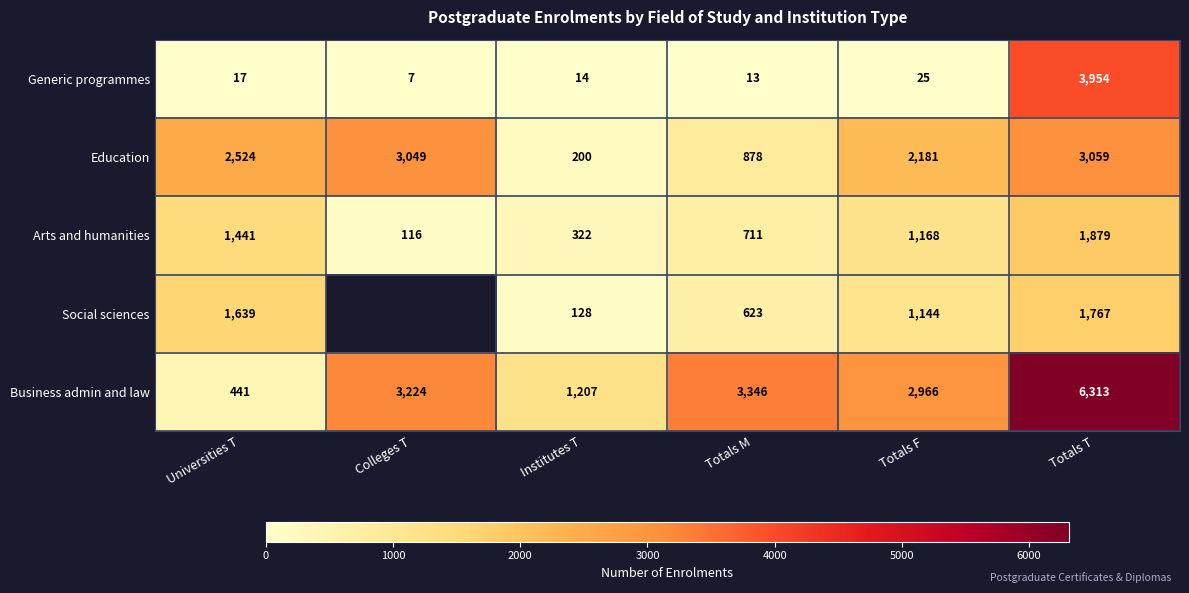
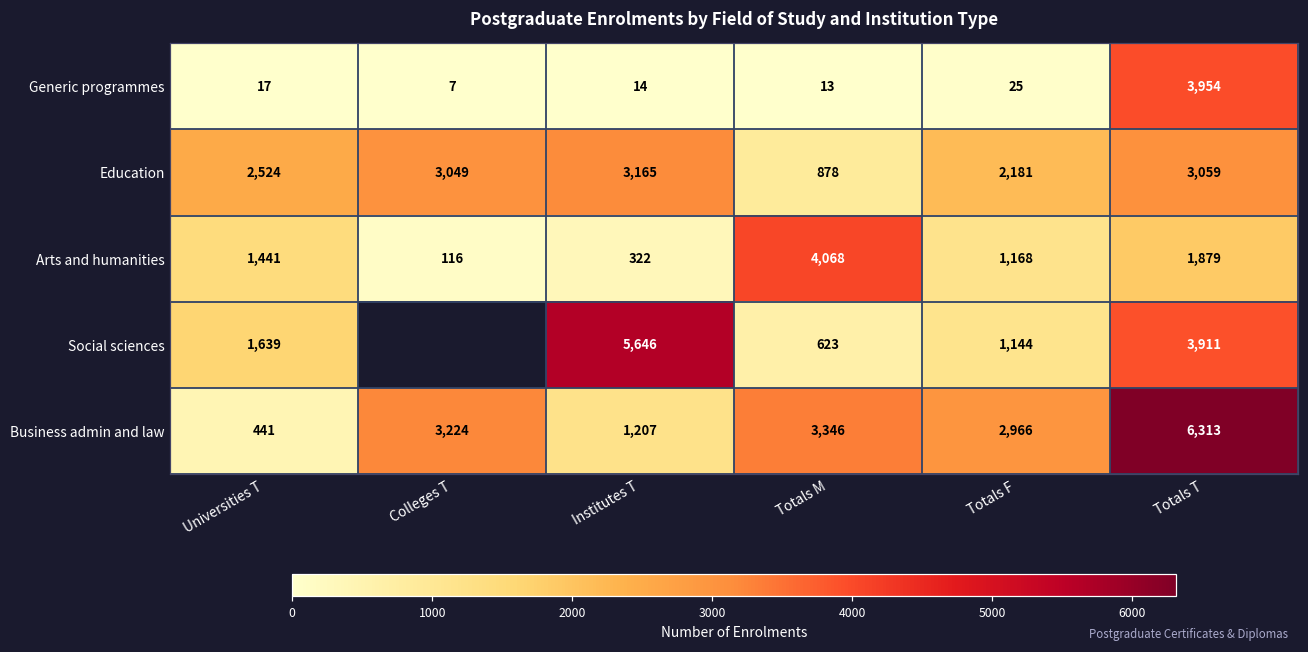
  {
    "Generic programmes": {
      "Universities T": "17",
      "Colleges T": "7",
      "Institutes T": "14",
      "Totals M": "13",
      "Totals F": "25",
      "Totals T": "3,954"
    },
    "Education": {
      "Universities T": "2,524",
      "Colleges T": "3,049",
-     "Institutes T": "200",
+     "Institutes T": "3,165",
      "Totals M": "878",
      "Totals F": "2,181",
      "Totals T": "3,059"
    },
    "Arts and humanities": {
      "Universities T": "1,441",
      "Colleges T": "116",
      "Institutes T": "322",
-     "Totals M": "711",
+     "Totals M": "4,068",
      "Totals F": "1,168",
      "Totals T": "1,879"
    },
    "Social sciences": {
      "Universities T": "1,639",
-     "Institutes T": "128",
+     "Institutes T": "5,646",
      "Totals M": "623",
      "Totals F": "1,144",
-     "Totals T": "1,767"
+     "Totals T": "3,911"
    },
    "Business admin and law": {
      "Universities T": "441",
      "Colleges T": "3,224",
      "Institutes T": "1,207",
      "Totals M": "3,346",
      "Totals F": "2,966",
      "Totals T": "6,313"
    }
  }
